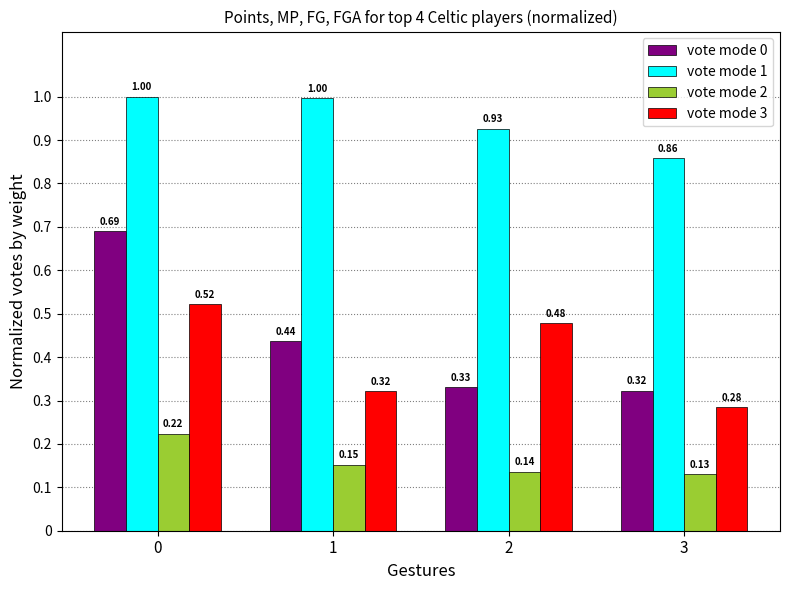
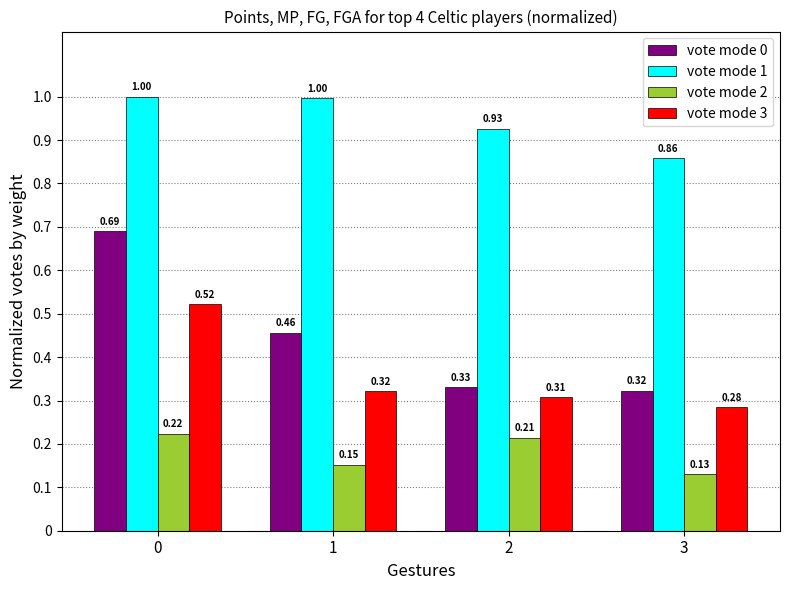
  {
    "vote mode 0": {
      "0": 0.69,
-     "1": 0.44,
+     "1": 0.46,
      "2": 0.33,
      "3": 0.32
    },
    "vote mode 1": {
      "0": 1.00,
      "1": 1.00,
      "2": 0.93,
      "3": 0.86
    },
    "vote mode 2": {
      "0": 0.22,
      "1": 0.15,
-     "2": 0.14,
+     "2": 0.21,
      "3": 0.13
    },
    "vote mode 3": {
      "0": 0.52,
      "1": 0.32,
-     "2": 0.48,
+     "2": 0.31,
      "3": 0.28
    }
  }
